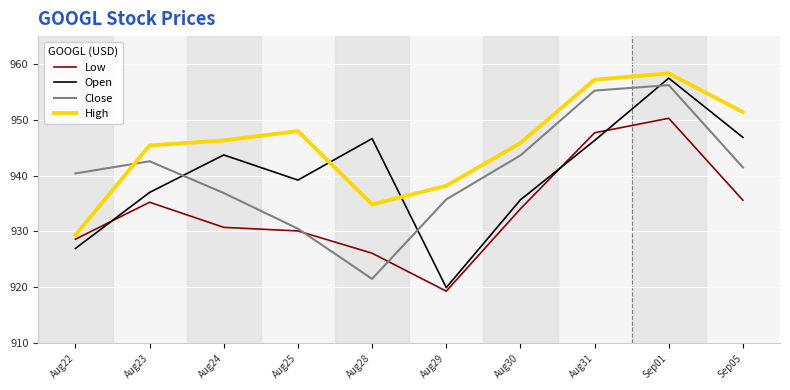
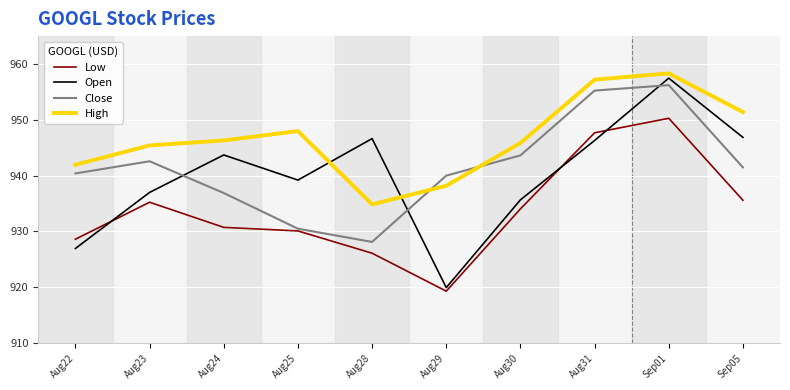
  {
    "Low": {
      "Aug22": 929,
      "Aug23": 935,
      "Aug24": 931,
      "Aug28": 926,
      "Aug29": 919,
      "Aug30": 934,
      "Aug31": 948,
      "Sep01": 950,
      "Sep05": 936
    },
    "Open": {
      "Aug22": 927,
      "Aug23": 937,
      "Aug24": 944,
      "Aug25": 939,
      "Aug28": 947,
      "Aug29": 920,
      "Aug30": 936,
      "Aug31": 946,
      "Sep01": 957,
      "Sep05": 947
    },
    "Close": {
      "Aug22": 940,
      "Aug23": 943,
      "Aug24": 937,
-     "Aug28": 922,
-     "Aug29": 936,
+     "Aug28": 928,
+     "Aug29": 940,
      "Aug30": 944,
      "Aug31": 955,
      "Sep01": 956,
      "Sep05": 941
    },
    "High": {
-     "Aug22": 929,
+     "Aug22": 942,
      "Aug23": 945,
      "Aug24": 946,
      "Aug25": 948,
      "Aug28": 935,
      "Aug29": 938,
      "Aug30": 946,
      "Aug31": 957,
      "Sep01": 958,
      "Sep05": 951
    }
  }
